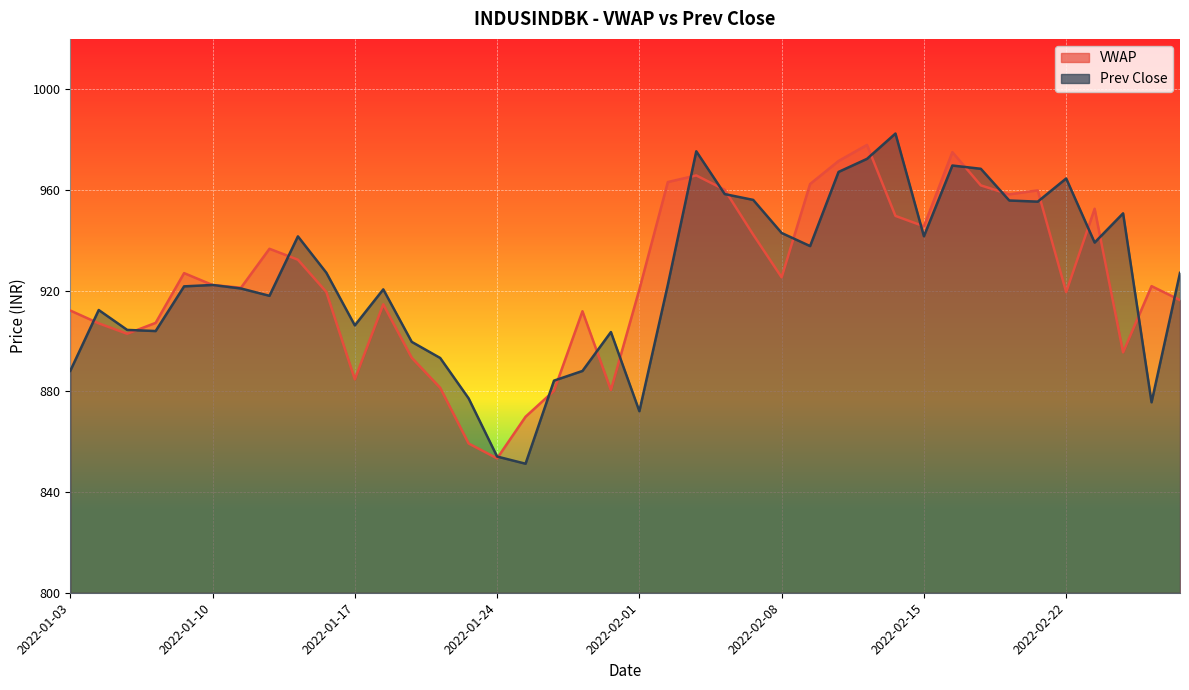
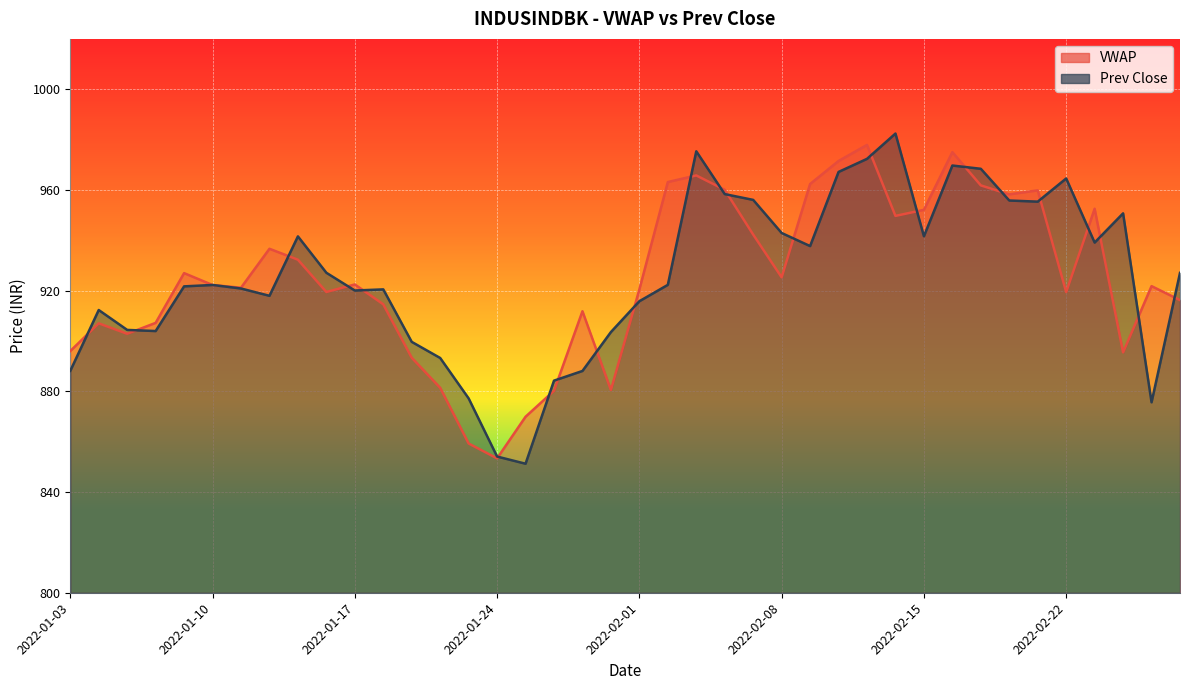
  {
    "VWAP": {
-     "2022-01-03": 912,
-     "2022-01-17": 885,
+     "2022-01-03": 896,
+     "2022-01-17": 922,
      "2022-02-01": 920,
      "2022-02-08": 925,
-     "2022-02-15": 946,
+     "2022-02-15": 952,
      "2022-02-22": 919
    },
    "Prev Close": {
      "2022-01-03": 888,
-     "2022-01-17": 906,
-     "2022-02-01": 872,
+     "2022-01-17": 920,
+     "2022-02-01": 916,
      "2022-02-08": 943,
      "2022-02-15": 942,
      "2022-02-22": 965
    }
  }
